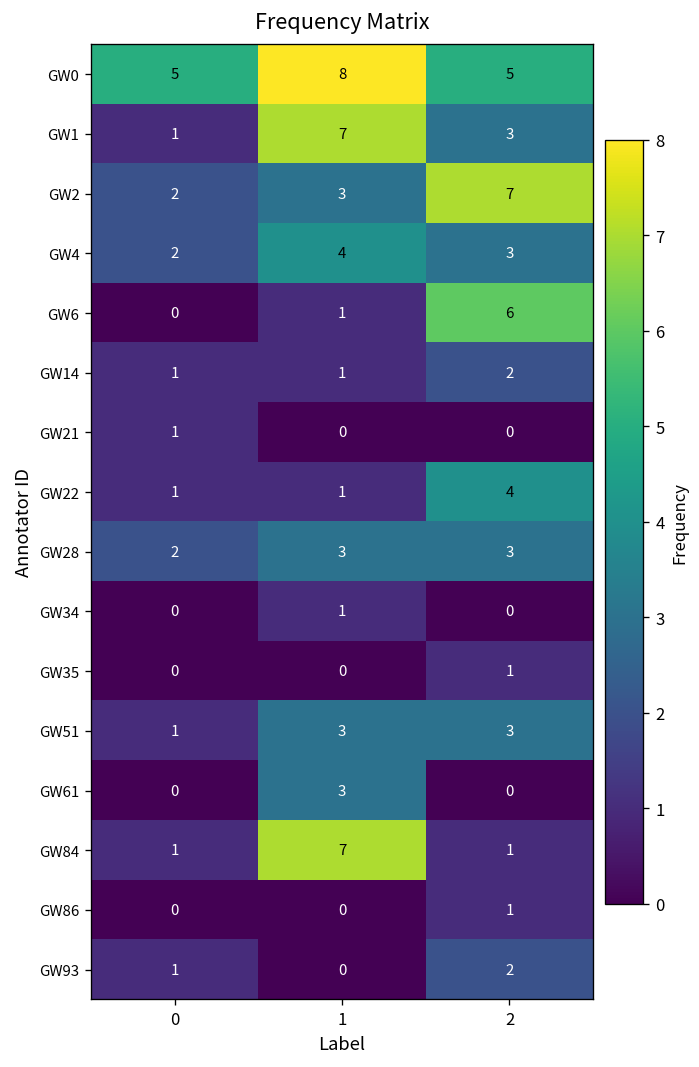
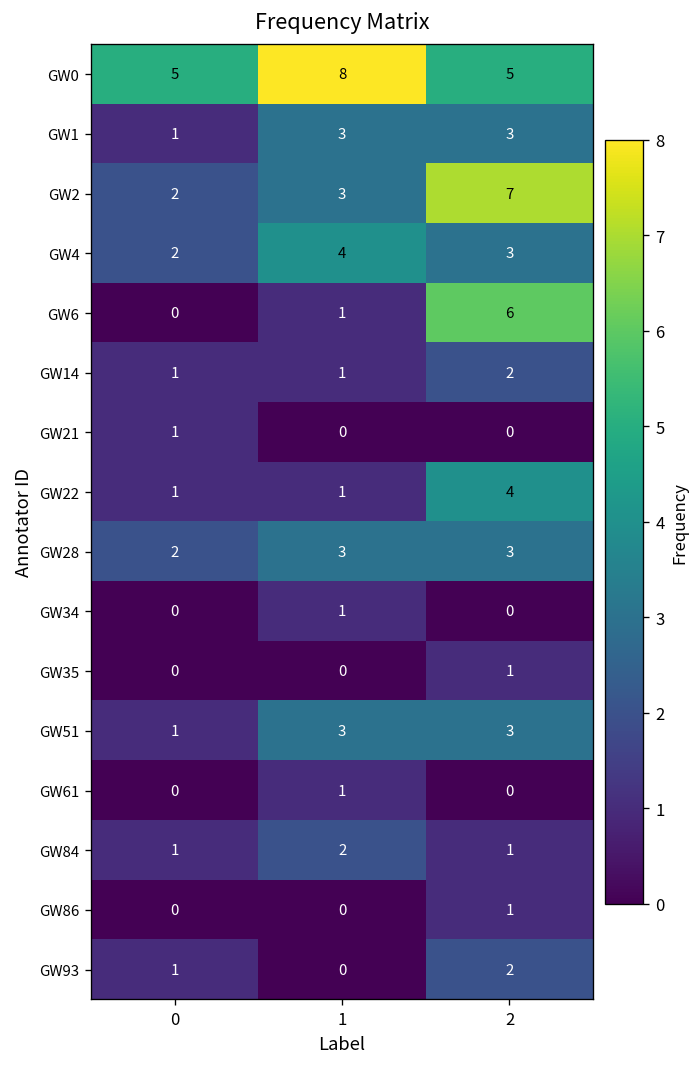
  {
    "GW0": {
      "0": 5,
      "1": 8,
      "2": 5
    },
    "GW1": {
      "0": 1,
-     "1": 7,
+     "1": 3,
      "2": 3
    },
    "GW2": {
      "0": 2,
      "1": 3,
      "2": 7
    },
    "GW4": {
      "0": 2,
      "1": 4,
      "2": 3
    },
    "GW6": {
      "0": 0,
      "1": 1,
      "2": 6
    },
    "GW14": {
      "0": 1,
      "1": 1,
      "2": 2
    },
    "GW21": {
      "0": 1,
      "1": 0,
      "2": 0
    },
    "GW22": {
      "0": 1,
      "1": 1,
      "2": 4
    },
    "GW28": {
      "0": 2,
      "1": 3,
      "2": 3
    },
    "GW34": {
      "0": 0,
      "1": 1,
      "2": 0
    },
    "GW35": {
      "0": 0,
      "1": 0,
      "2": 1
    },
    "GW51": {
      "0": 1,
      "1": 3,
      "2": 3
    },
    "GW61": {
      "0": 0,
-     "1": 3,
+     "1": 1,
      "2": 0
    },
    "GW84": {
      "0": 1,
-     "1": 7,
+     "1": 2,
      "2": 1
    },
    "GW86": {
      "0": 0,
      "1": 0,
      "2": 1
    },
    "GW93": {
      "0": 1,
      "1": 0,
      "2": 2
    }
  }
